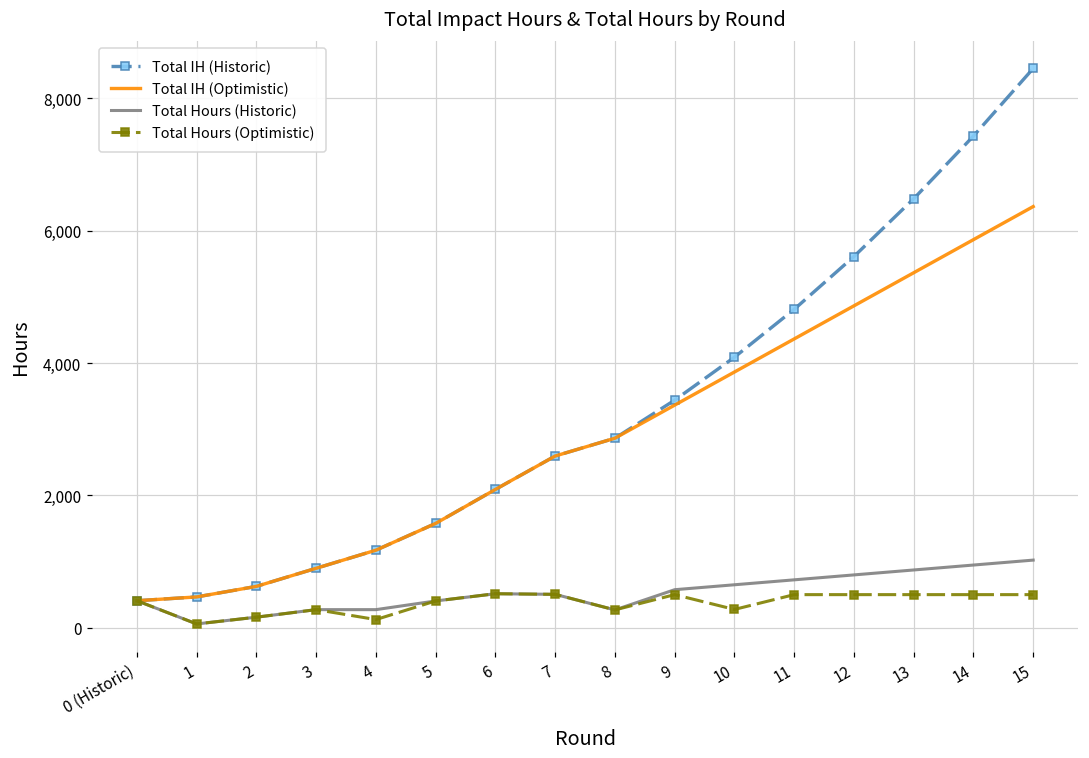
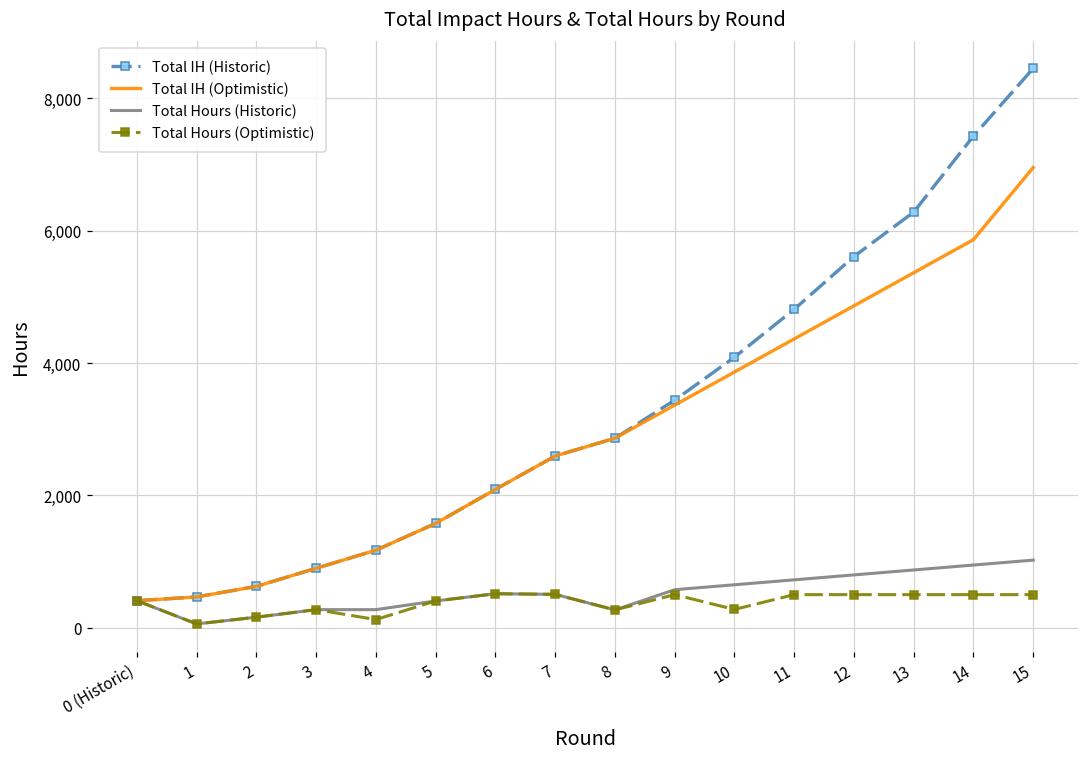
  {
    "Total IH (Historic)": {
      "9": "3,400",
      "10": "4,100",
      "11": "4,800",
      "12": "5,600",
-     "13": "6,500",
+     "13": "6,300",
      "14": "7,400",
      "15": "8,500"
    },
    "Total IH (Optimistic)": {
      "9": "3,400",
      "10": "3,900",
      "11": "4,400",
      "12": "4,900",
      "13": "5,400",
      "14": "5,900",
-     "15": "6,400"
+     "15": "7,000"
    },
    "Total Hours (Historic)": {
      "4": "300",
      "9": "600",
      "10": "600",
      "11": "700",
      "12": "800",
      "13": "900",
      "14": "900",
      "15": "1,000"
    },
    "Total Hours (Optimistic)": {
      "4": "100",
      "9": "500",
      "10": "300",
      "11": "500",
      "12": "500",
      "13": "500",
      "14": "500",
      "15": "500"
    }
  }
